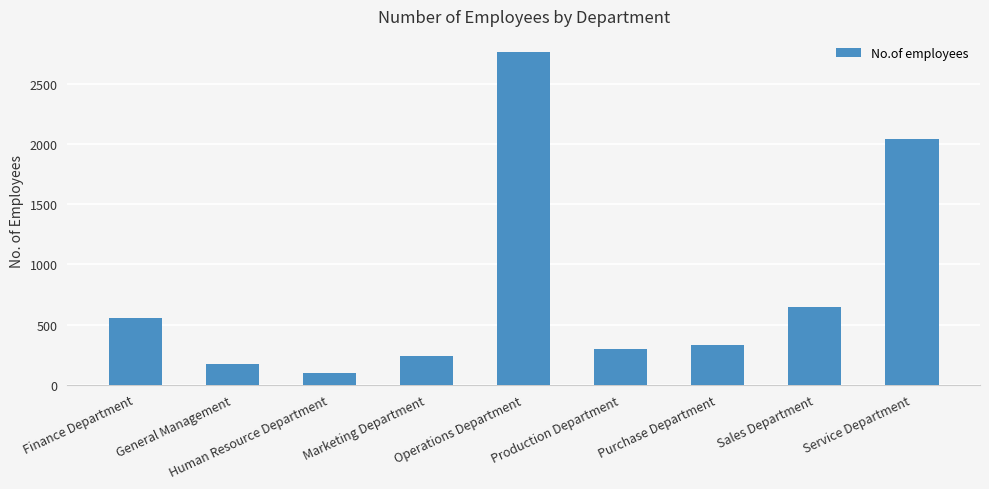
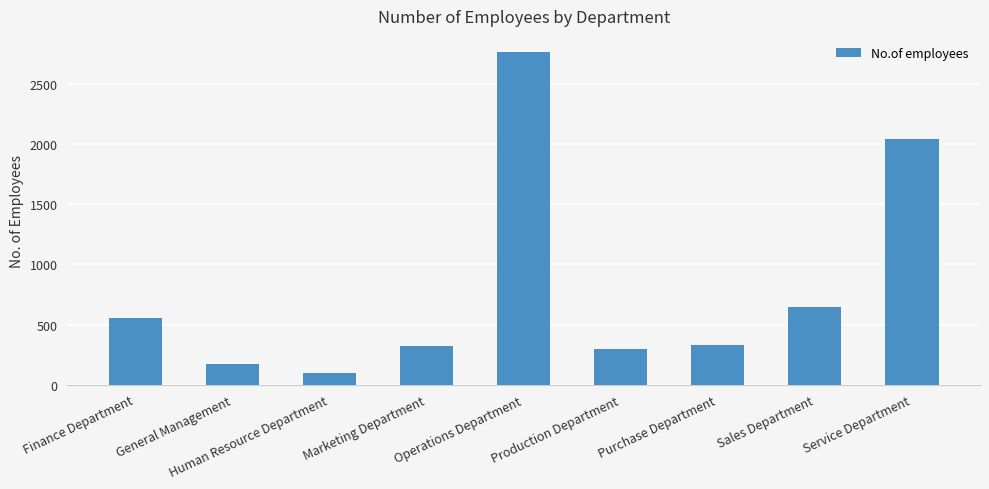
  {
    "Finance Department": 560,
    "General Management": 170,
    "Human Resource Department": 100,
-   "Marketing Department": 240,
+   "Marketing Department": 320,
    "Operations Department": 2770,
    "Production Department": 300,
    "Purchase Department": 330,
    "Sales Department": 650,
    "Service Department": 2050
  }
